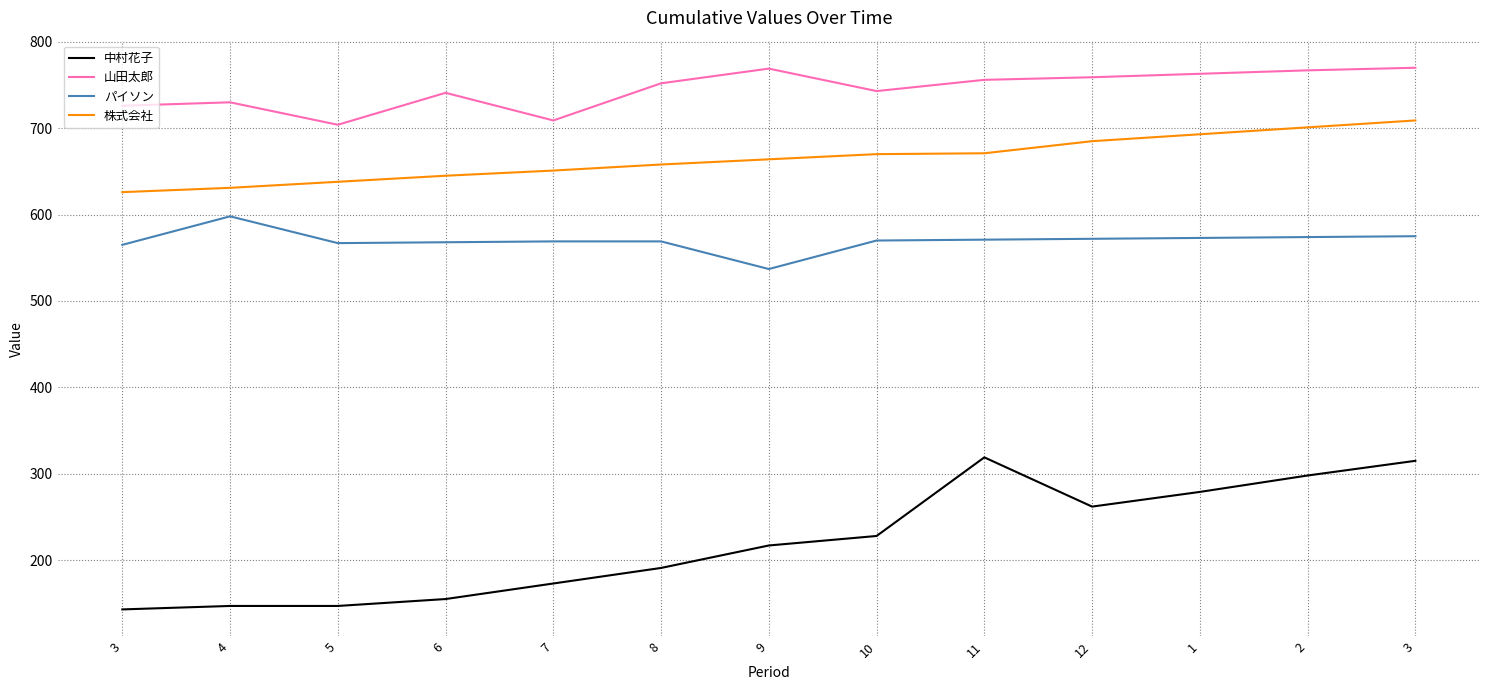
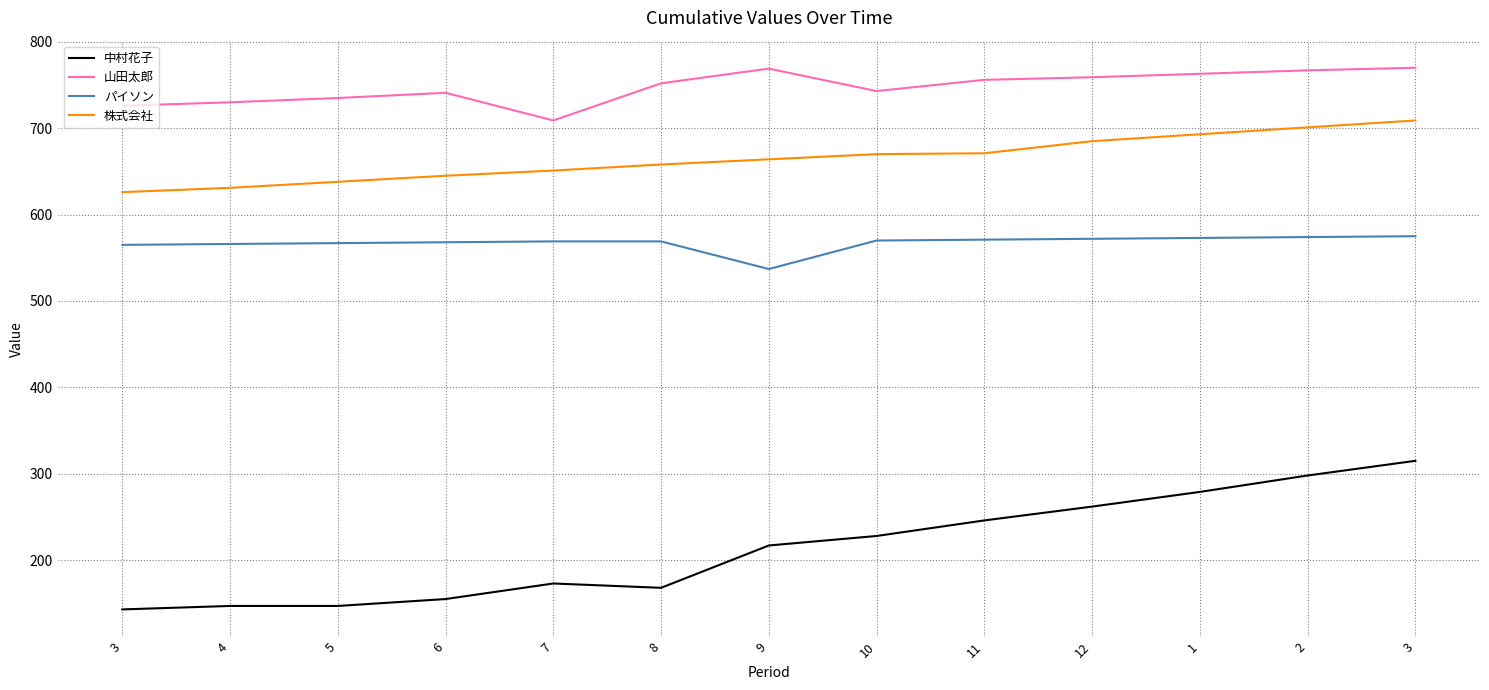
  {
    "中村花子": {
      "4": 150,
      "5": 150,
      "6": 160,
      "7": 170,
-     "8": 190,
+     "8": 170,
      "9": 220,
      "10": 230,
-     "11": 320,
+     "11": 250,
      "12": 260,
      "1": 280,
      "2": 300
    },
    "山田太郎": {
      "4": 730,
-     "5": 700,
+     "5": 740,
      "6": 740,
      "7": 710,
      "8": 750,
      "9": 770,
      "10": 740,
      "11": 760,
      "12": 760,
      "1": 760,
      "2": 770
    },
    "パイソン": {
-     "4": 600,
+     "4": 570,
      "5": 570,
      "6": 570,
      "7": 570,
      "8": 570,
      "9": 540,
      "10": 570,
      "11": 570,
      "12": 570,
      "1": 570,
      "2": 570
    },
    "株式会社": {
      "4": 630,
      "5": 640,
      "6": 650,
      "7": 650,
      "8": 660,
      "9": 660,
      "10": 670,
      "11": 670,
      "12": 690,
      "1": 690,
      "2": 700
    }
  }
